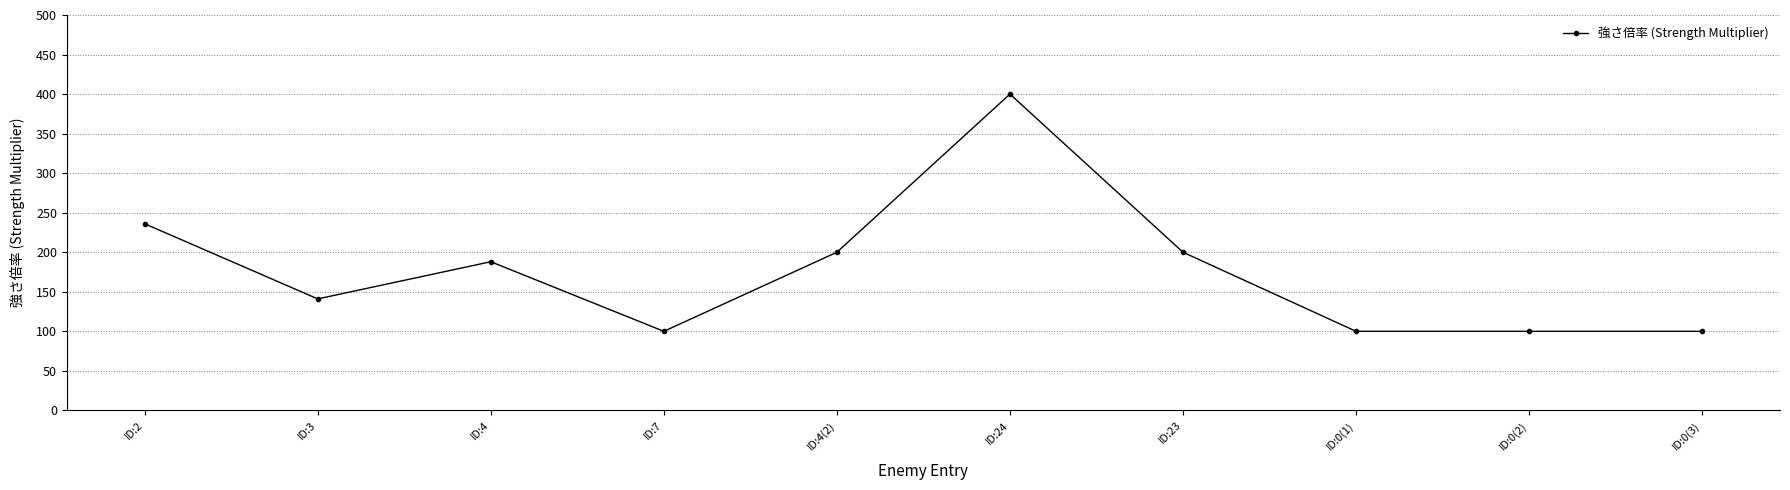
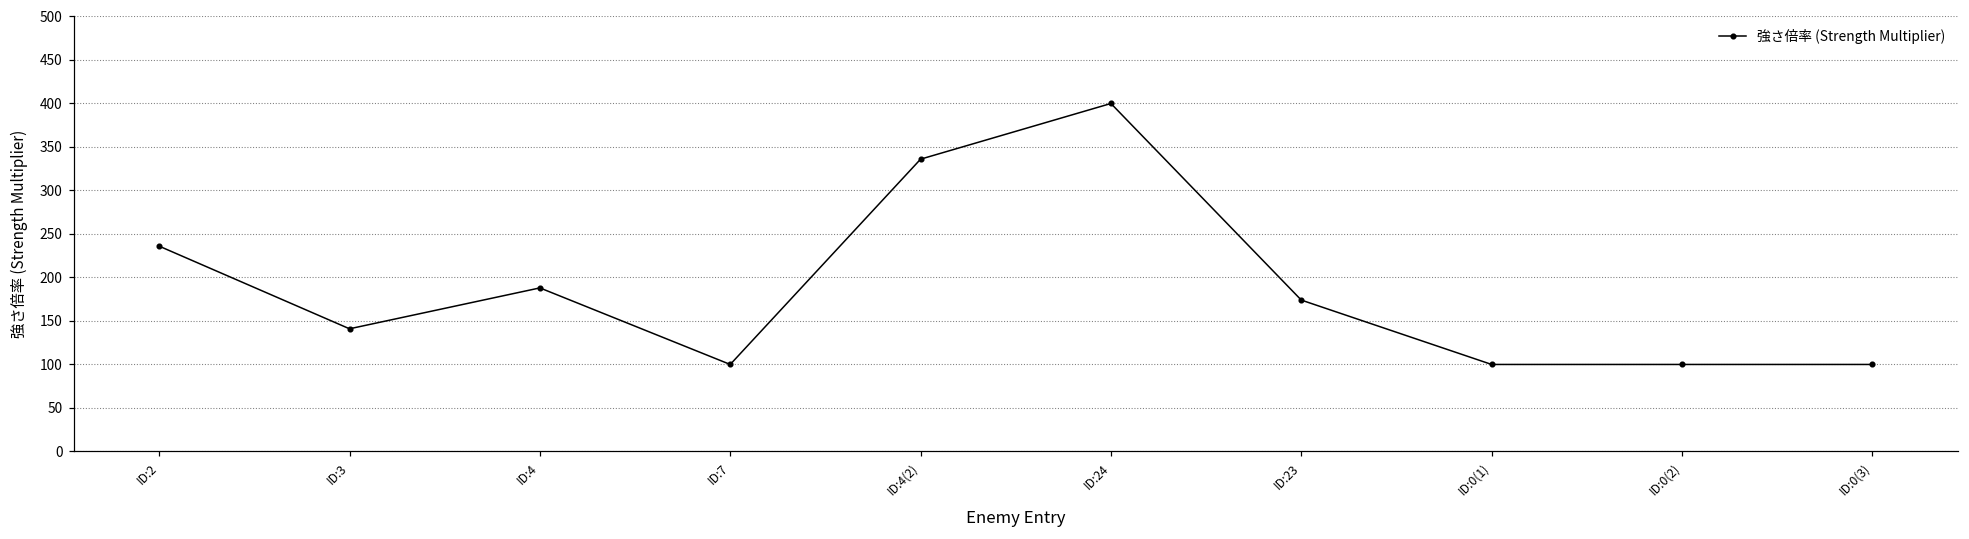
  {
    "ID:2": 240,
    "ID:3": 140,
    "ID:4": 190,
    "ID:7": 100,
-   "ID:4(2)": 200,
+   "ID:4(2)": 340,
    "ID:24": 400,
-   "ID:23": 200,
+   "ID:23": 170,
    "ID:0(1)": 100,
    "ID:0(2)": 100,
    "ID:0(3)": 100
  }
